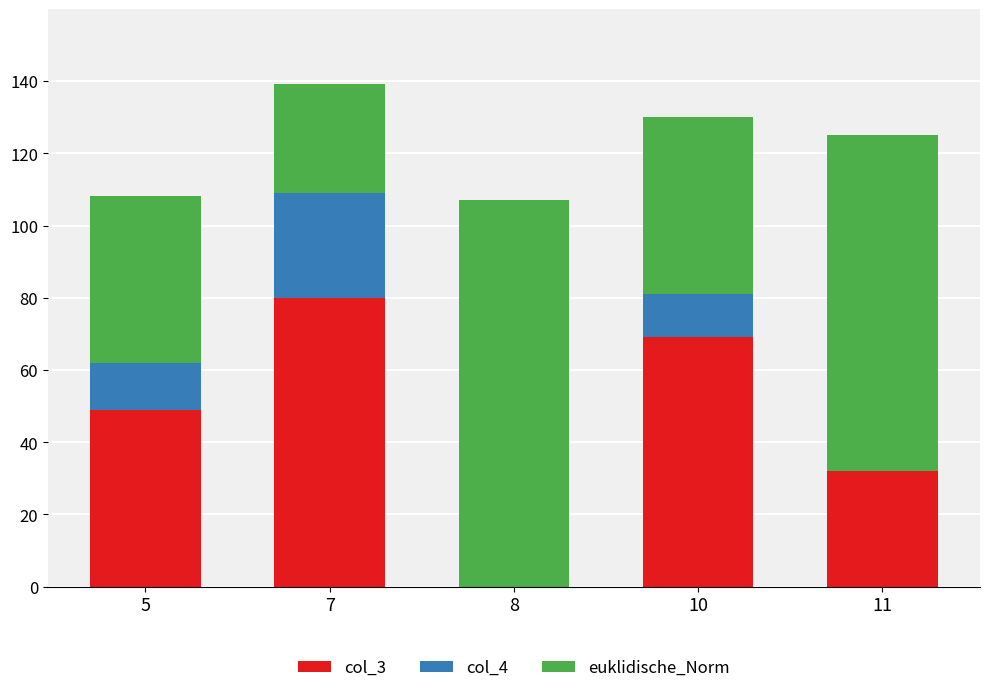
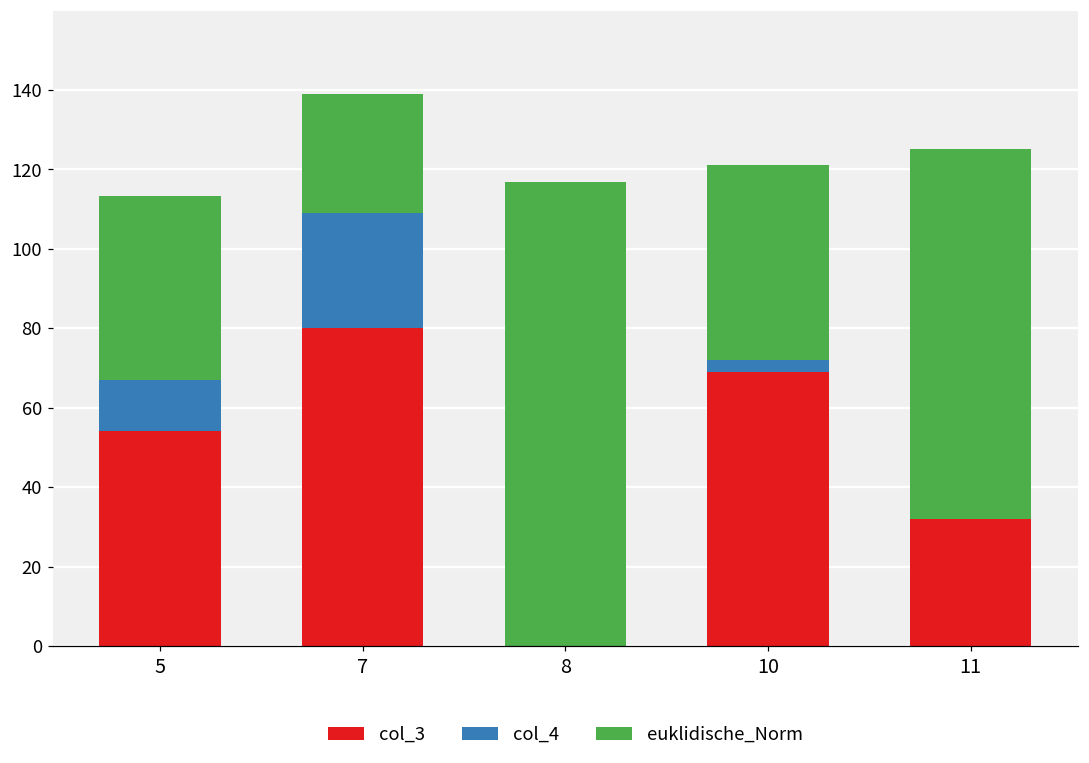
  {
    "col_3": {
-     "5": 49,
+     "5": 54,
      "7": 80,
      "10": 69
    },
    "col_4": {
      "5": 13,
      "7": 29,
      "8": -48,
-     "10": 12
+     "10": 3
    },
    "euklidische_Norm": {
      "5": 46,
      "7": 30,
-     "8": 107,
+     "8": 117,
      "10": 49,
      "11": 93
    }
  }
